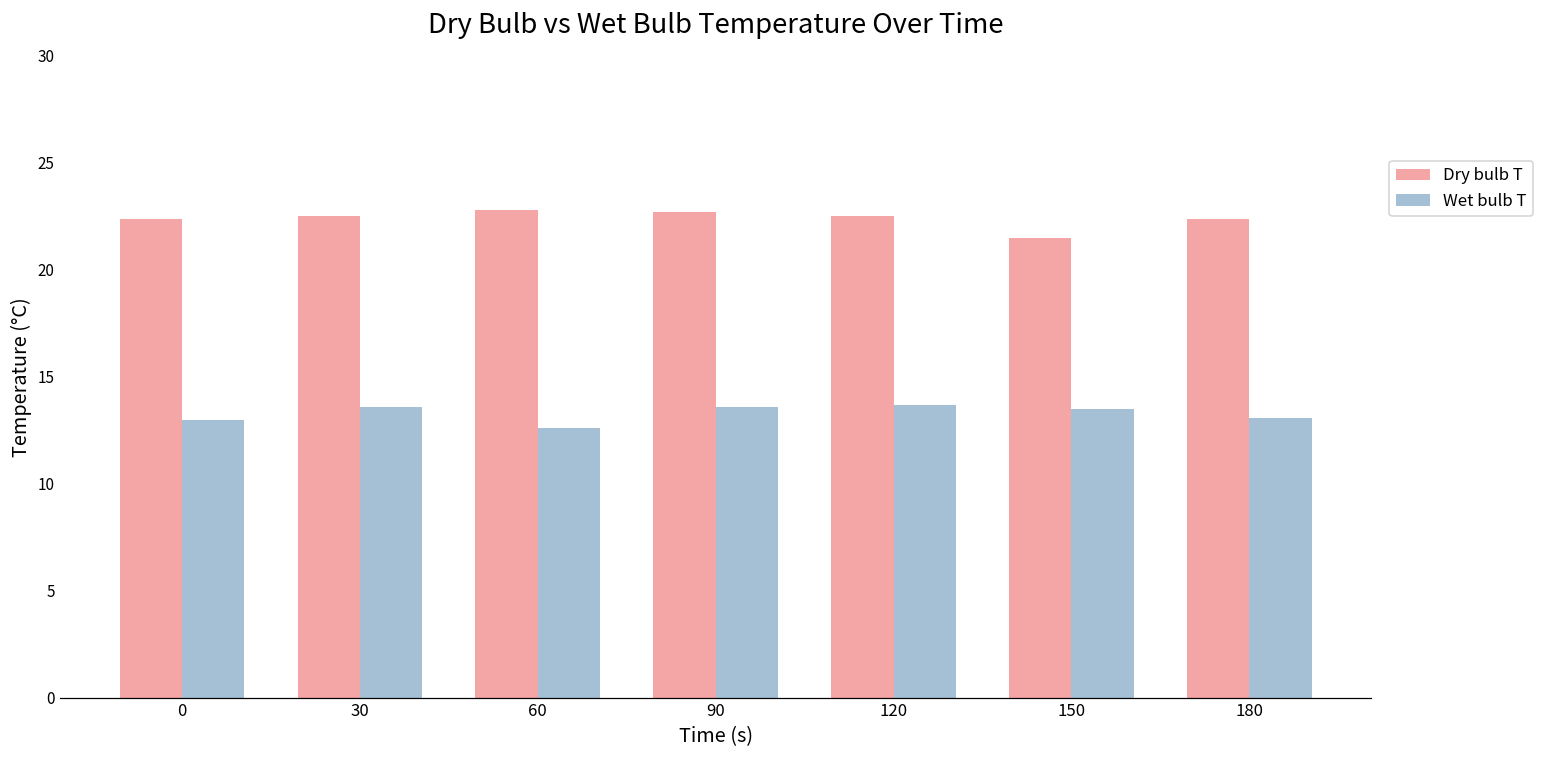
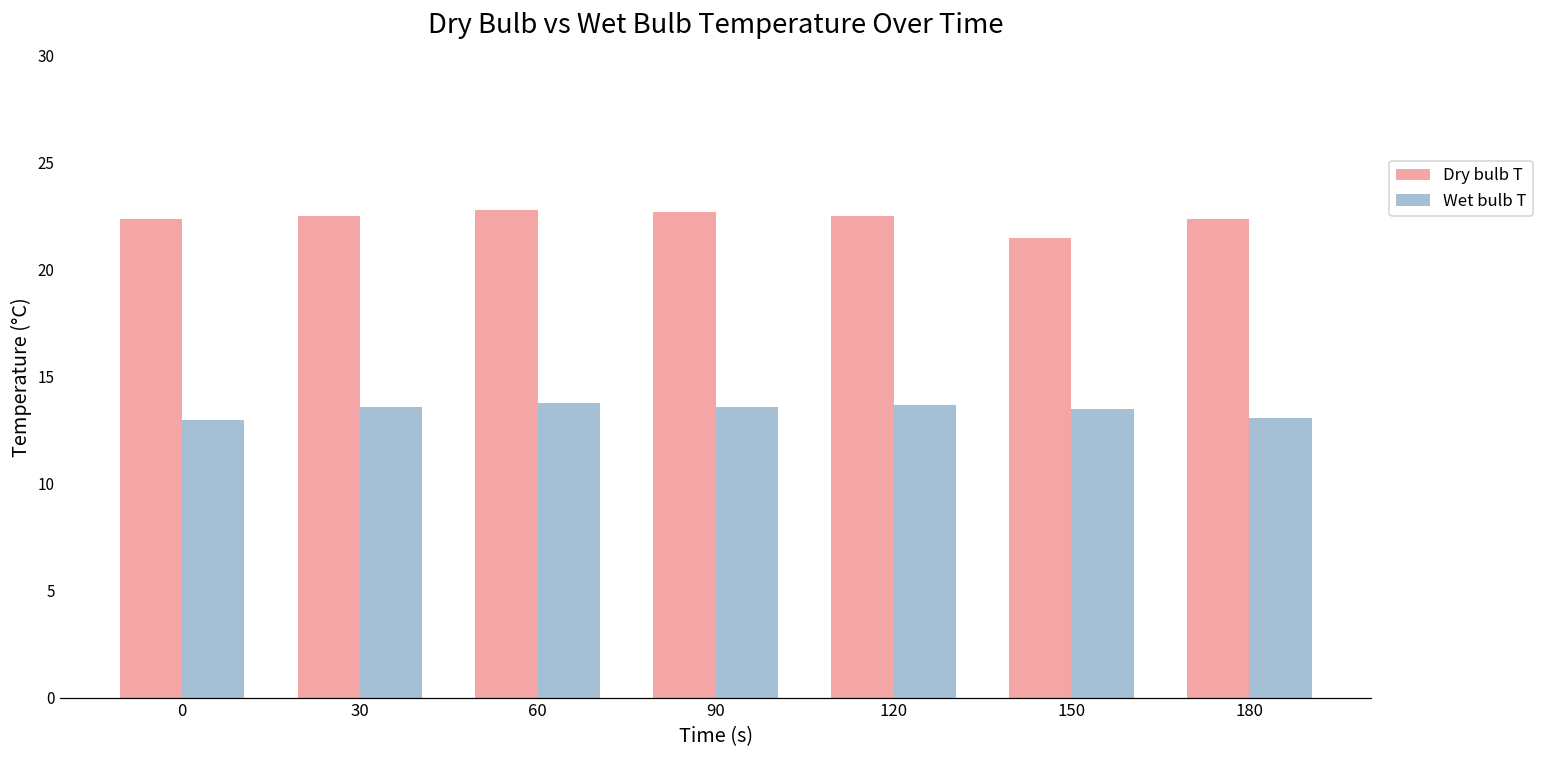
  {
    "Dry bulb T": {
      "0": 22.4,
      "30": 22.5,
      "60": 22.8,
      "90": 22.7,
      "120": 22.5,
      "150": 21.5,
      "180": 22.4
    },
    "Wet bulb T": {
      "0": 13.0,
      "30": 13.6,
-     "60": 12.6,
+     "60": 13.8,
      "90": 13.6,
      "120": 13.7,
      "150": 13.5,
      "180": 13.1
    }
  }
